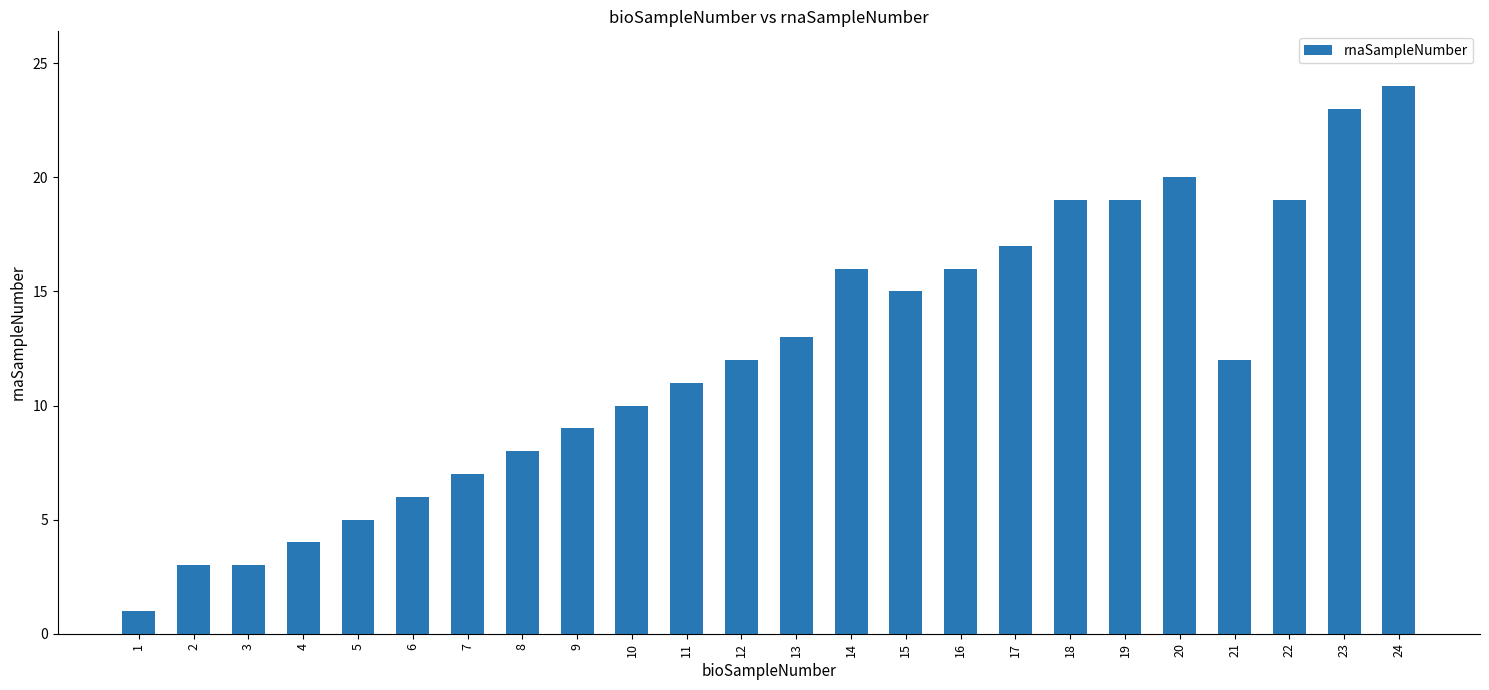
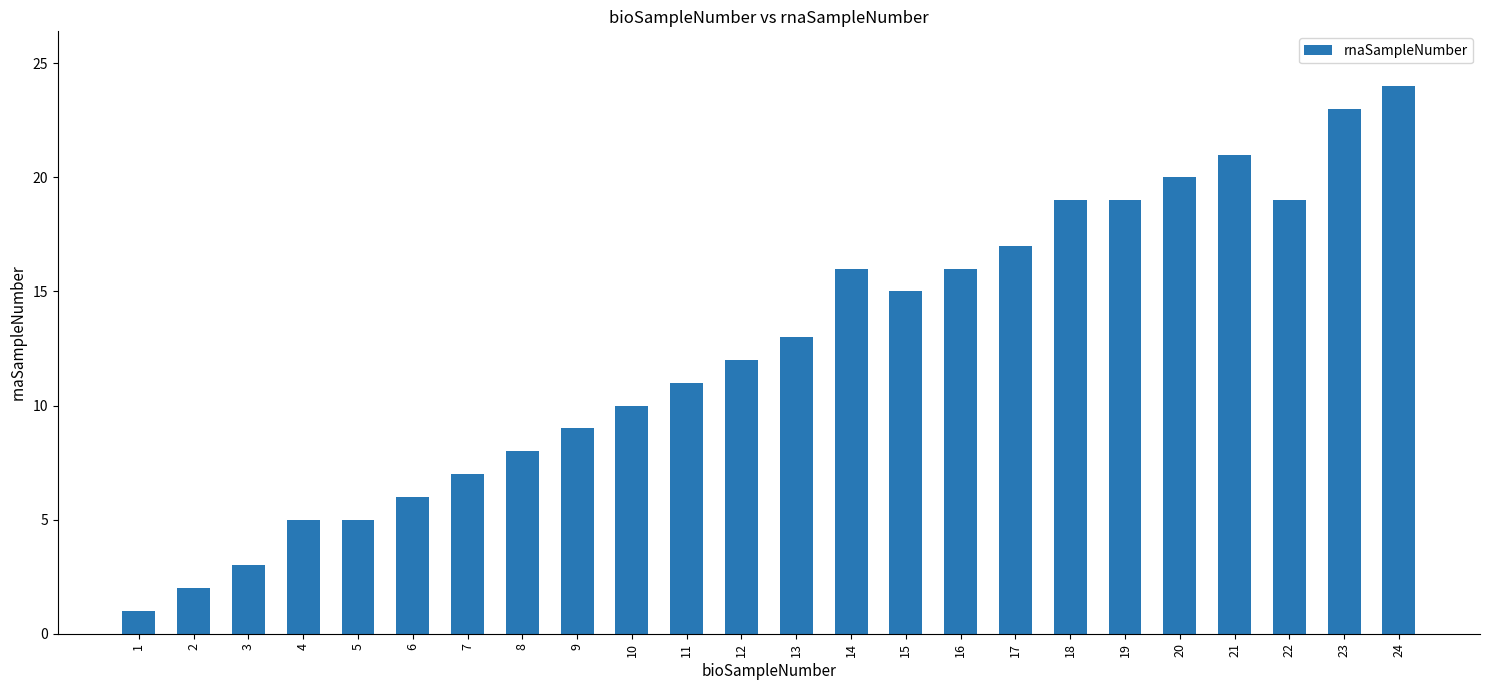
  {
    "1": 1,
-   "2": 3,
+   "2": 2,
    "3": 3,
-   "4": 4,
+   "4": 5,
    "5": 5,
    "6": 6,
    "7": 7,
    "8": 8,
    "9": 9,
    "10": 10,
    "11": 11,
    "12": 12,
    "13": 13,
    "14": 16,
    "15": 15,
    "16": 16,
    "17": 17,
    "18": 19,
    "19": 19,
    "20": 20,
-   "21": 12,
+   "21": 21,
    "22": 19,
    "23": 23,
    "24": 24
  }
